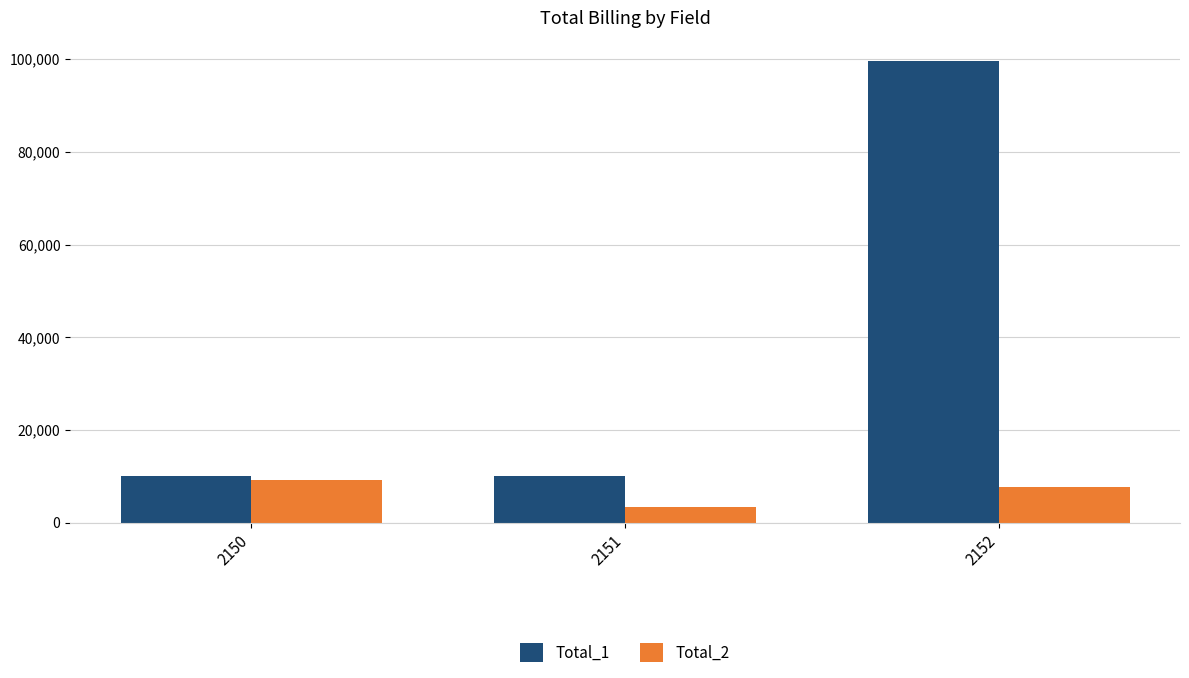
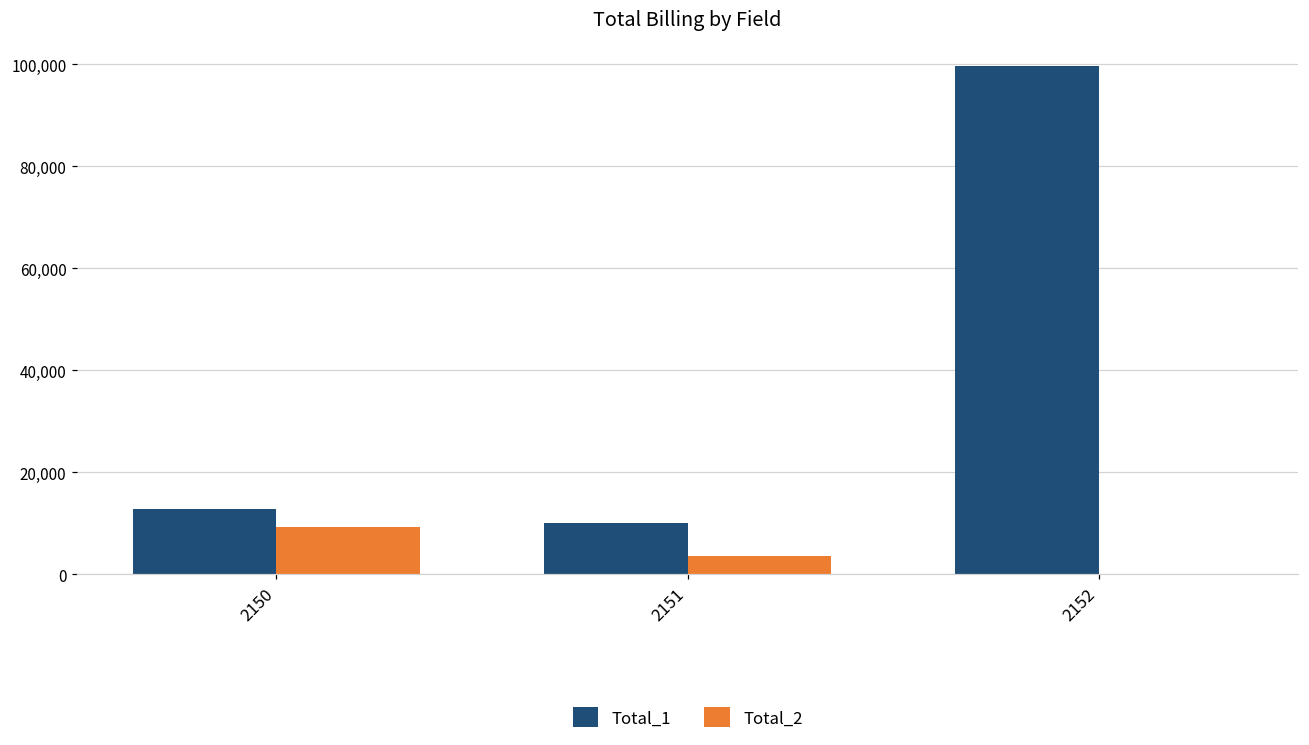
  {
    "Total_1": {
-     "2150": "10,000",
+     "2150": "13,000",
      "2151": "10,000",
      "2152": "100,000"
    },
    "Total_2": {
      "2150": "9,000",
      "2151": "4,000",
-     "2152": "8,000"
+     "2152": "0"
    }
  }
